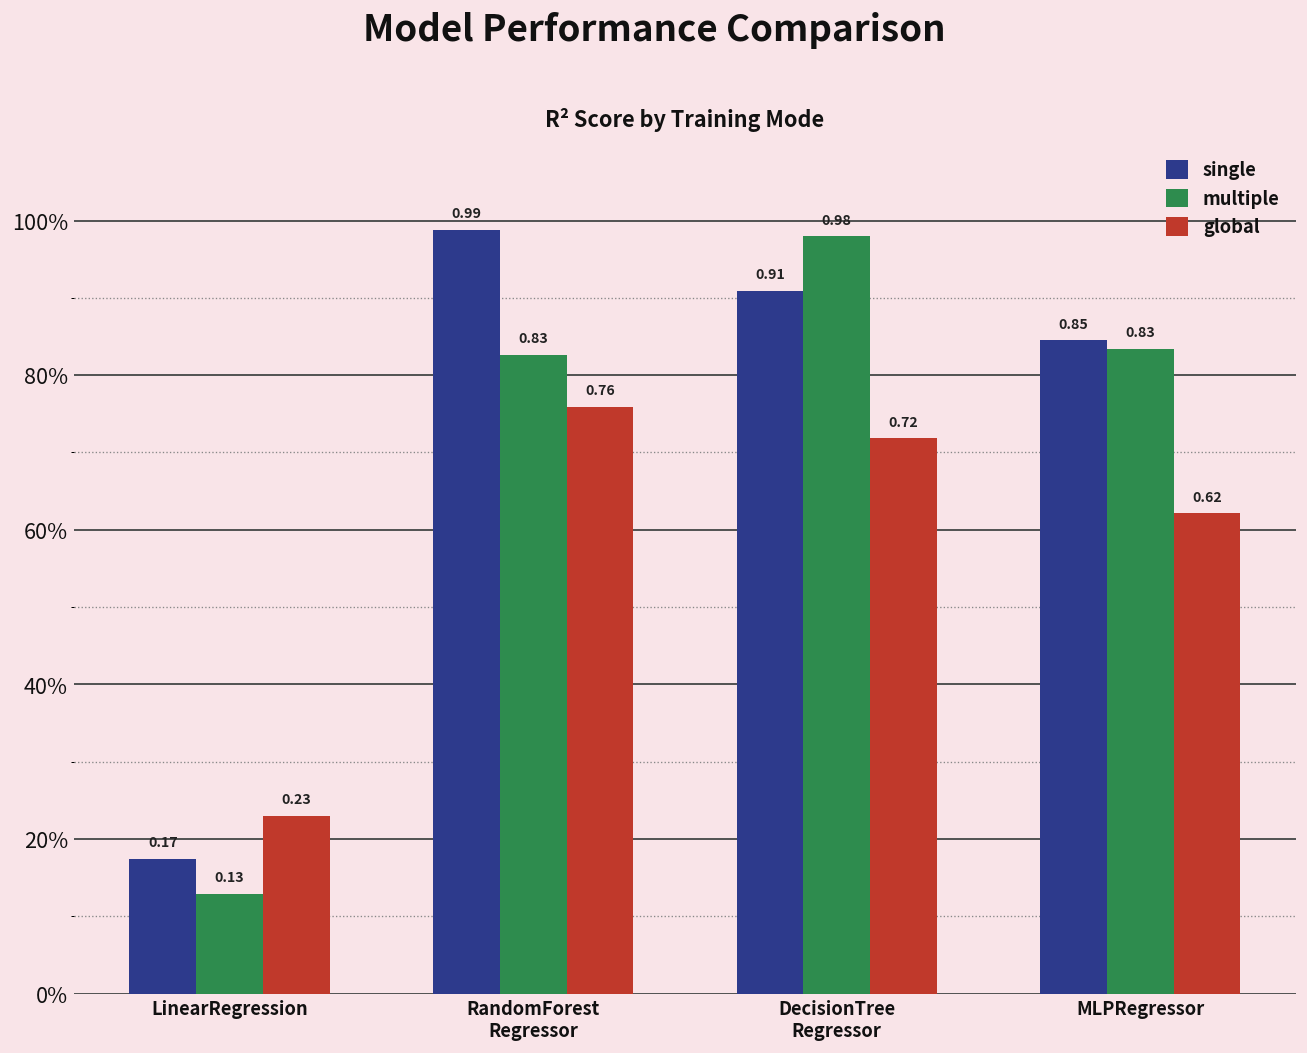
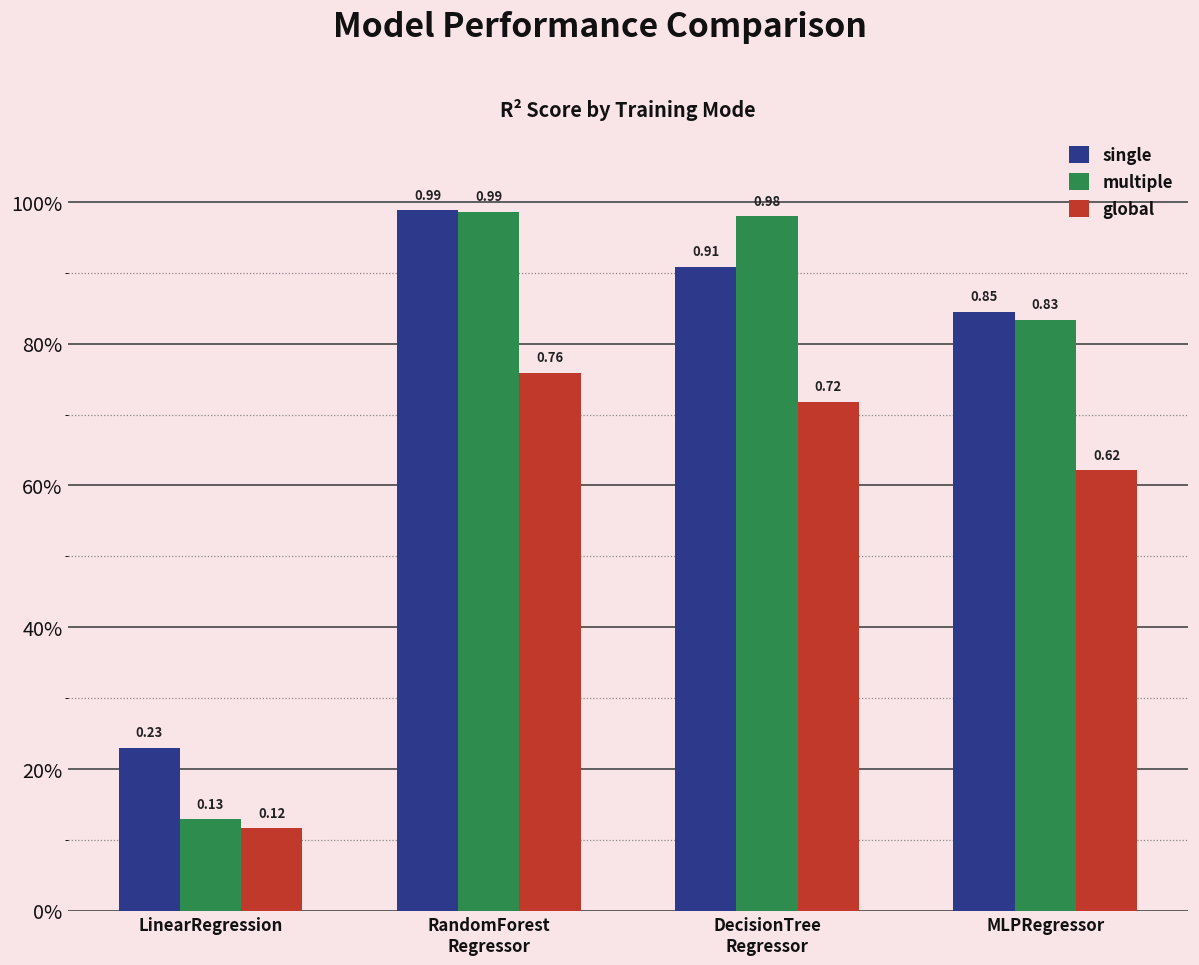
  {
    "single": {
-     "LinearRegression": 0.17,
+     "LinearRegression": 0.23,
      "RandomForest Regressor": 0.99,
      "DecisionTree Regressor": 0.91,
      "MLPRegressor": 0.85
    },
    "multiple": {
      "LinearRegression": 0.13,
-     "RandomForest Regressor": 0.83,
+     "RandomForest Regressor": 0.99,
      "DecisionTree Regressor": 0.98,
      "MLPRegressor": 0.83
    },
    "global": {
-     "LinearRegression": 0.23,
+     "LinearRegression": 0.12,
      "RandomForest Regressor": 0.76,
      "DecisionTree Regressor": 0.72,
      "MLPRegressor": 0.62
    }
  }
